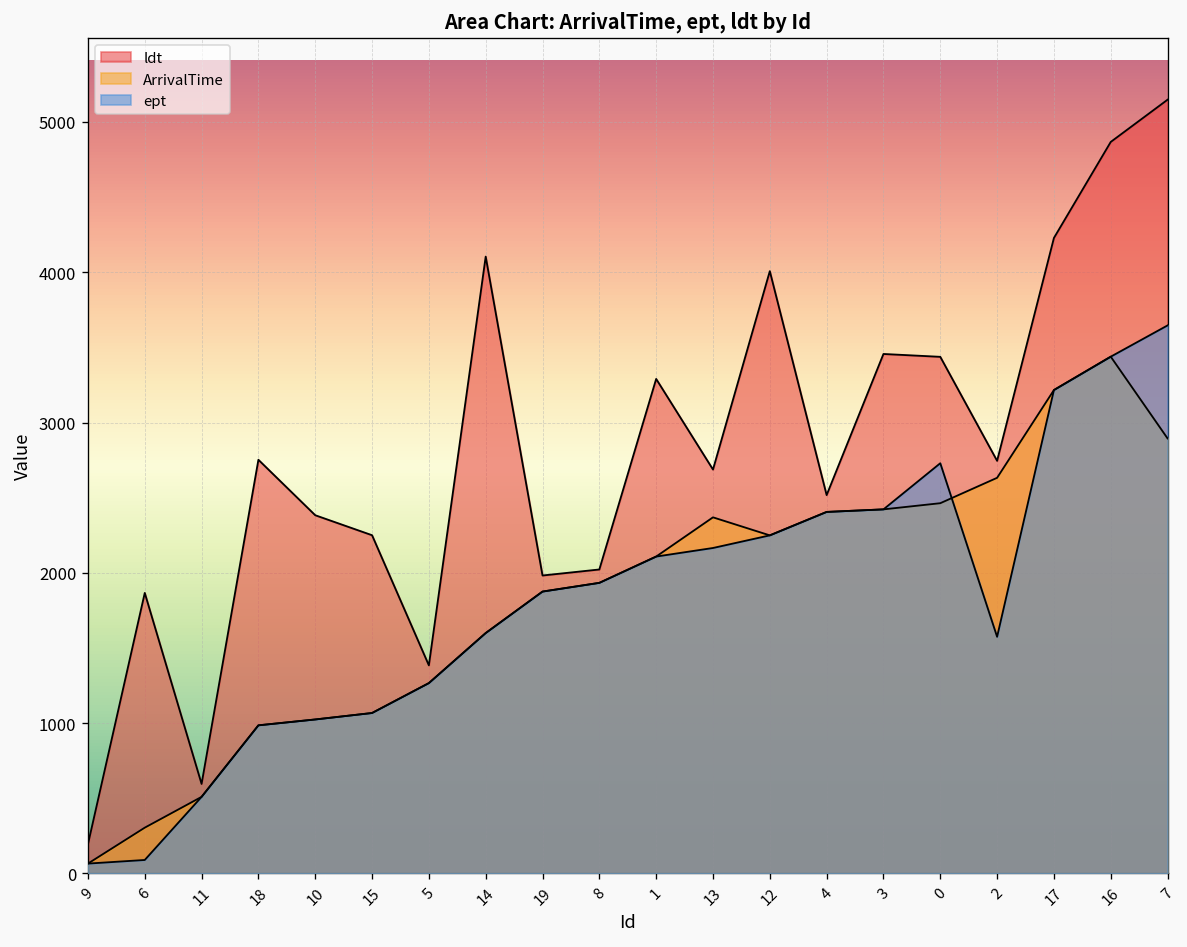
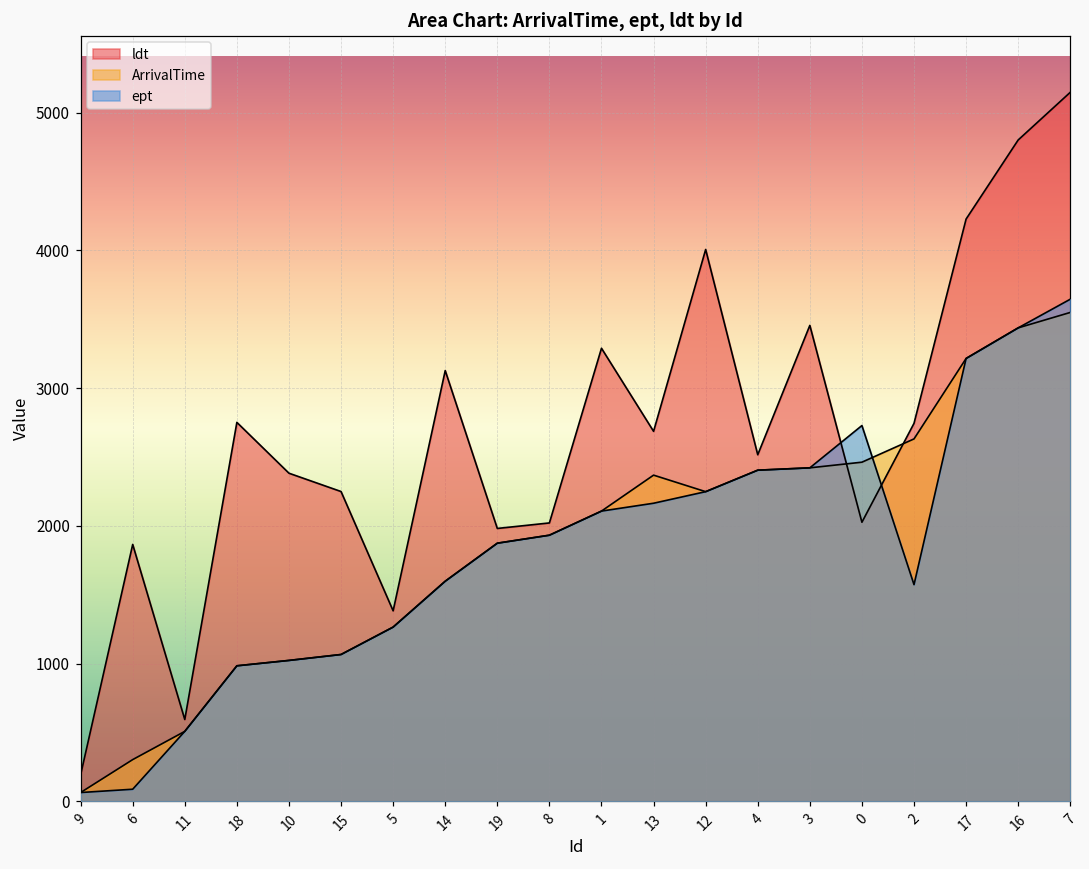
  {
    "ldt": {
      "9": 190,
      "6": 1870,
      "11": 600,
      "18": 2750,
      "10": 2380,
      "15": 2250,
      "5": 1380,
-     "14": 4100,
+     "14": 3130,
      "19": 1980,
      "8": 2020,
      "1": 3290,
      "13": 2690,
      "12": 4010,
      "4": 2520,
      "3": 3460,
-     "0": 3440,
+     "0": 2030,
      "2": 2750,
      "17": 4230,
-     "16": 4870,
+     "16": 4800,
      "7": 5150
    },
    "ArrivalTime": {
      "6": 300,
      "13": 2370,
      "0": 2460,
      "2": 2630,
-     "7": 2890
+     "7": 3550
    },
    "ept": {
      "6": 90,
      "13": 2170,
      "0": 2730,
      "2": 1570,
      "7": 3650
    }
  }
